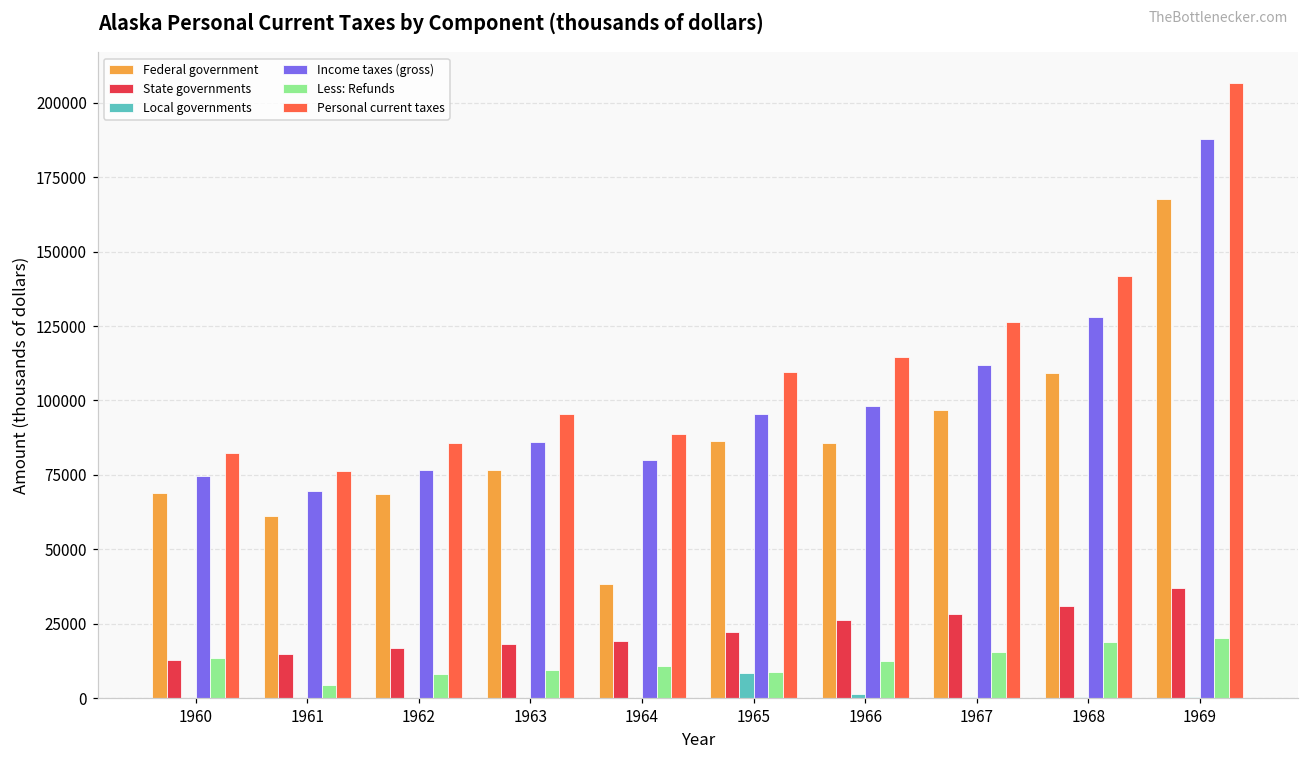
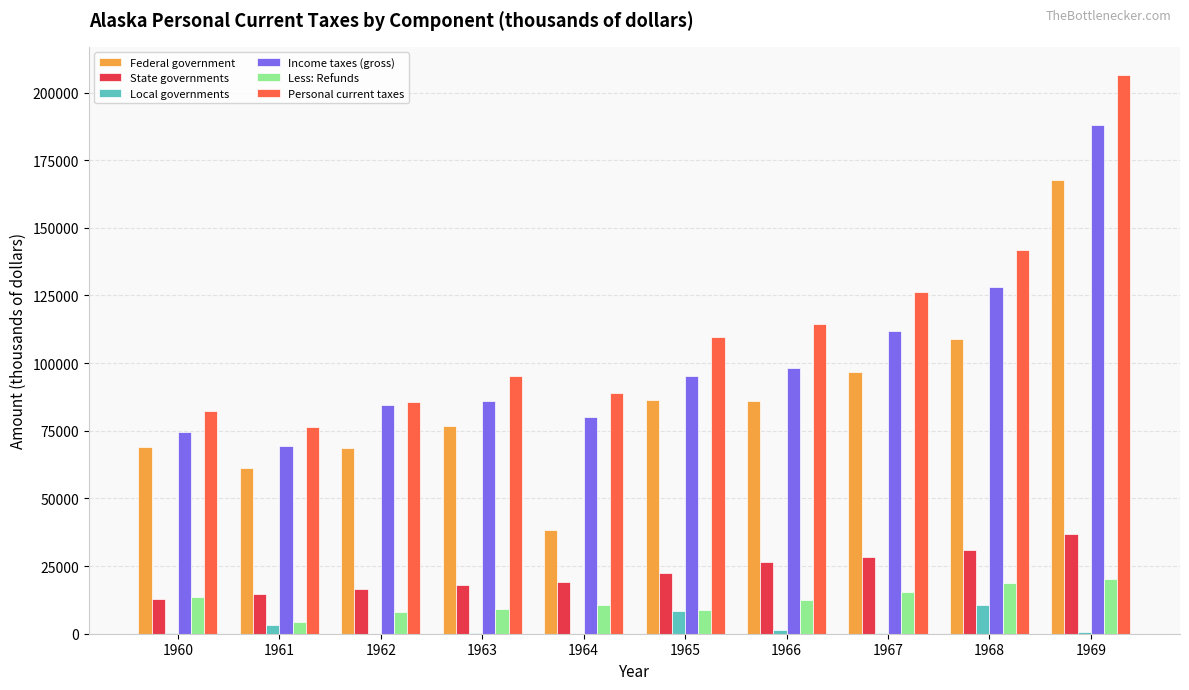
  {
    "Federal government": {
      "1960": 69000,
      "1961": 61000,
      "1962": 69000,
      "1963": 77000,
      "1964": 38000,
      "1965": 86000,
      "1966": 86000,
      "1967": 97000,
      "1968": 109000,
      "1969": 168000
    },
    "Local governments": {
-     "1961": 0,
+     "1961": 3000,
      "1965": 8000,
      "1966": 1000,
-     "1968": 0
+     "1968": 11000
    },
    "Income taxes (gross)": {
      "1960": 74000,
      "1961": 70000,
-     "1962": 77000,
+     "1962": 85000,
      "1963": 86000,
      "1964": 80000,
      "1965": 95000,
      "1966": 98000,
      "1967": 112000,
      "1968": 128000,
      "1969": 188000
    },
    "Less: Refunds": {
      "1960": 14000,
      "1961": 4000,
      "1962": 8000,
      "1963": 9000,
      "1964": 11000,
      "1965": 9000,
      "1966": 12000,
      "1967": 15000,
      "1968": 19000,
      "1969": 20000
    }
  }
